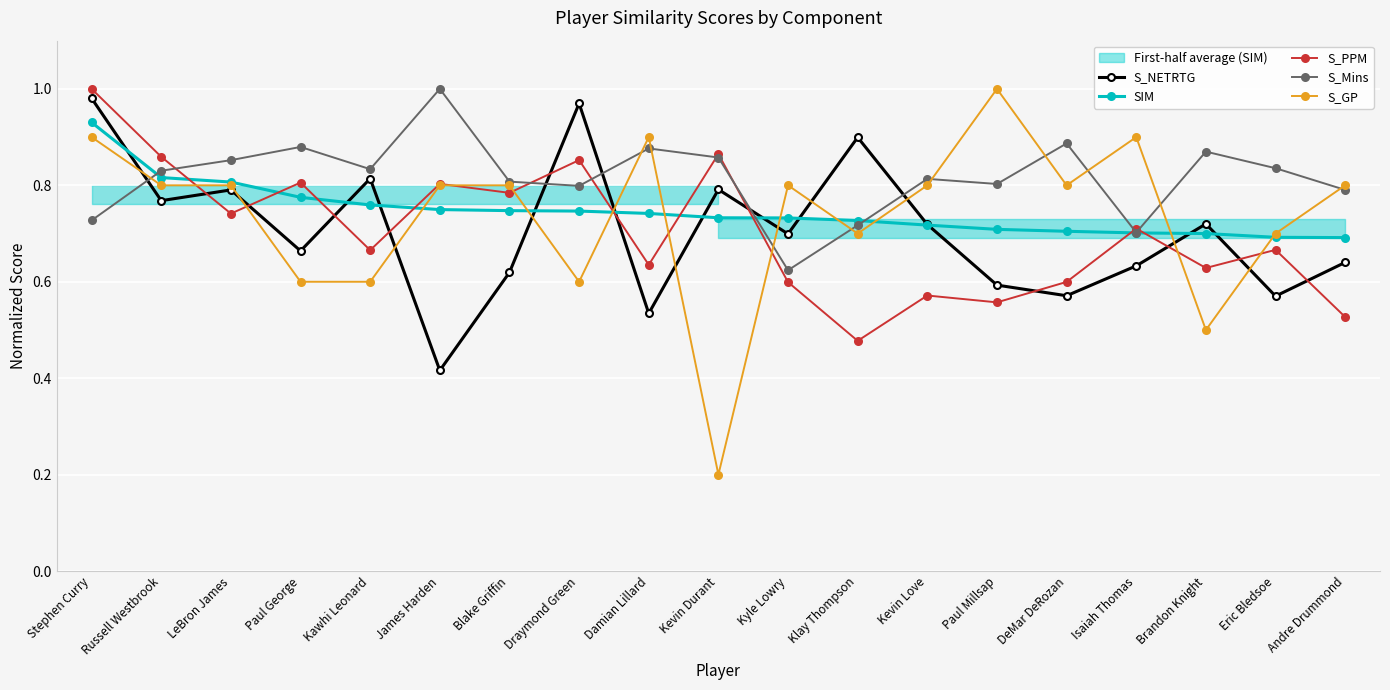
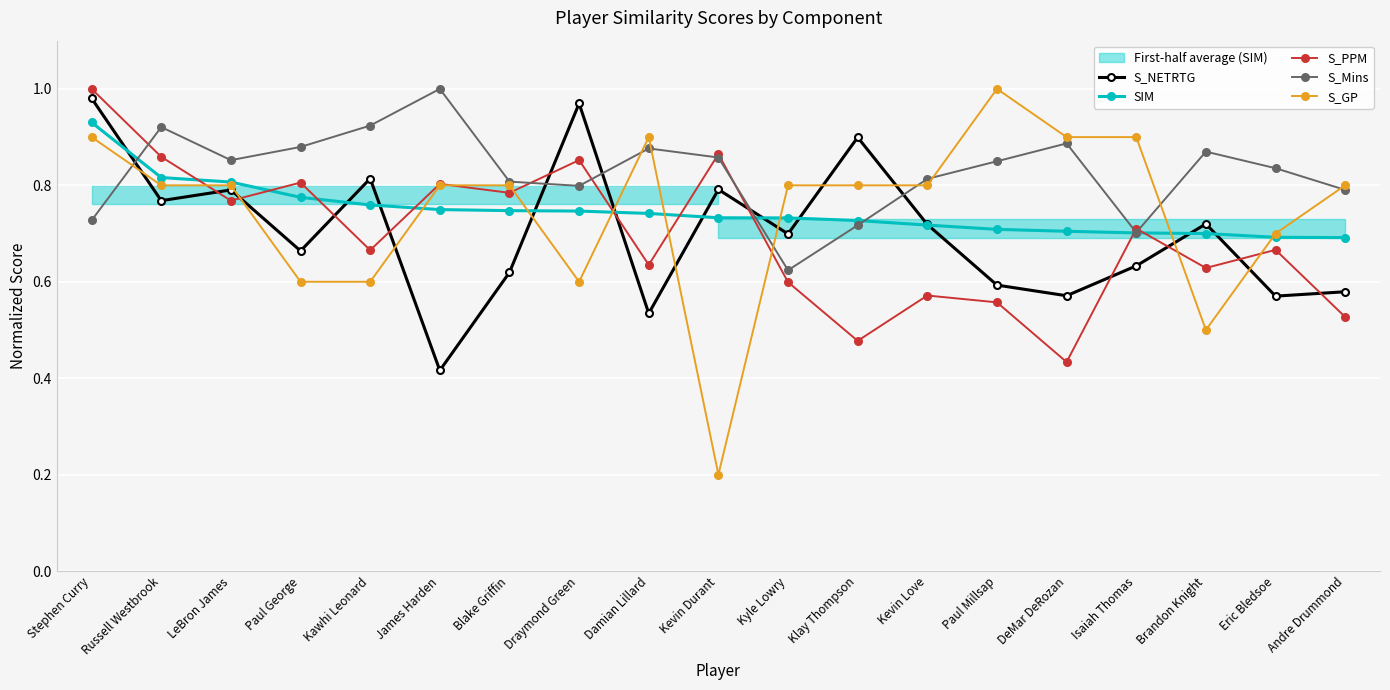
  {
    "S_NETRTG": {
      "Stephen Curry": 0.98,
      "Russell Westbrook": 0.77,
      "LeBron James": 0.79,
      "Paul George": 0.66,
      "Kawhi Leonard": 0.81,
      "James Harden": 0.42,
      "Blake Griffin": 0.62,
      "Draymond Green": 0.97,
      "Damian Lillard": 0.53,
      "Kevin Durant": 0.79,
      "Kyle Lowry": 0.70,
      "Klay Thompson": 0.90,
      "Paul Millsap": 0.59,
      "DeMar DeRozan": 0.57,
      "Isaiah Thomas": 0.63,
      "Brandon Knight": 0.72,
      "Eric Bledsoe": 0.57,
-     "Andre Drummond": 0.64
+     "Andre Drummond": 0.58
    },
    "S_PPM": {
      "Stephen Curry": 1.00,
      "Russell Westbrook": 0.86,
-     "LeBron James": 0.74,
+     "LeBron James": 0.77,
      "Kawhi Leonard": 0.67,
      "Blake Griffin": 0.78,
      "Draymond Green": 0.85,
      "Damian Lillard": 0.64,
      "Kevin Durant": 0.86,
      "Kyle Lowry": 0.60,
      "Klay Thompson": 0.48,
      "Kevin Love": 0.57,
      "Paul Millsap": 0.56,
-     "DeMar DeRozan": 0.60,
+     "DeMar DeRozan": 0.43,
      "Isaiah Thomas": 0.71,
      "Brandon Knight": 0.63,
      "Eric Bledsoe": 0.67,
      "Andre Drummond": 0.53
    },
    "S_Mins": {
      "Stephen Curry": 0.73,
-     "Russell Westbrook": 0.83,
+     "Russell Westbrook": 0.92,
      "LeBron James": 0.85,
      "Paul George": 0.88,
-     "Kawhi Leonard": 0.83,
+     "Kawhi Leonard": 0.92,
      "James Harden": 1.00,
      "Blake Griffin": 0.81,
      "Damian Lillard": 0.88,
      "Kevin Durant": 0.86,
      "Kyle Lowry": 0.62,
      "Klay Thompson": 0.72,
      "Kevin Love": 0.81,
-     "Paul Millsap": 0.80,
+     "Paul Millsap": 0.85,
      "DeMar DeRozan": 0.89,
      "Brandon Knight": 0.87,
      "Eric Bledsoe": 0.84,
      "Andre Drummond": 0.79
    },
    "S_GP": {
      "Stephen Curry": 0.9,
      "Paul George": 0.6,
      "Kawhi Leonard": 0.6,
      "Draymond Green": 0.6,
      "Damian Lillard": 0.9,
      "Kevin Durant": 0.2,
      "Kyle Lowry": 0.8,
-     "Klay Thompson": 0.7,
+     "Klay Thompson": 0.8,
      "Kevin Love": 0.8,
      "Paul Millsap": 1.0,
-     "DeMar DeRozan": 0.8,
+     "DeMar DeRozan": 0.9,
      "Isaiah Thomas": 0.9,
      "Brandon Knight": 0.5,
      "Eric Bledsoe": 0.7,
      "Andre Drummond": 0.8
    }
  }
